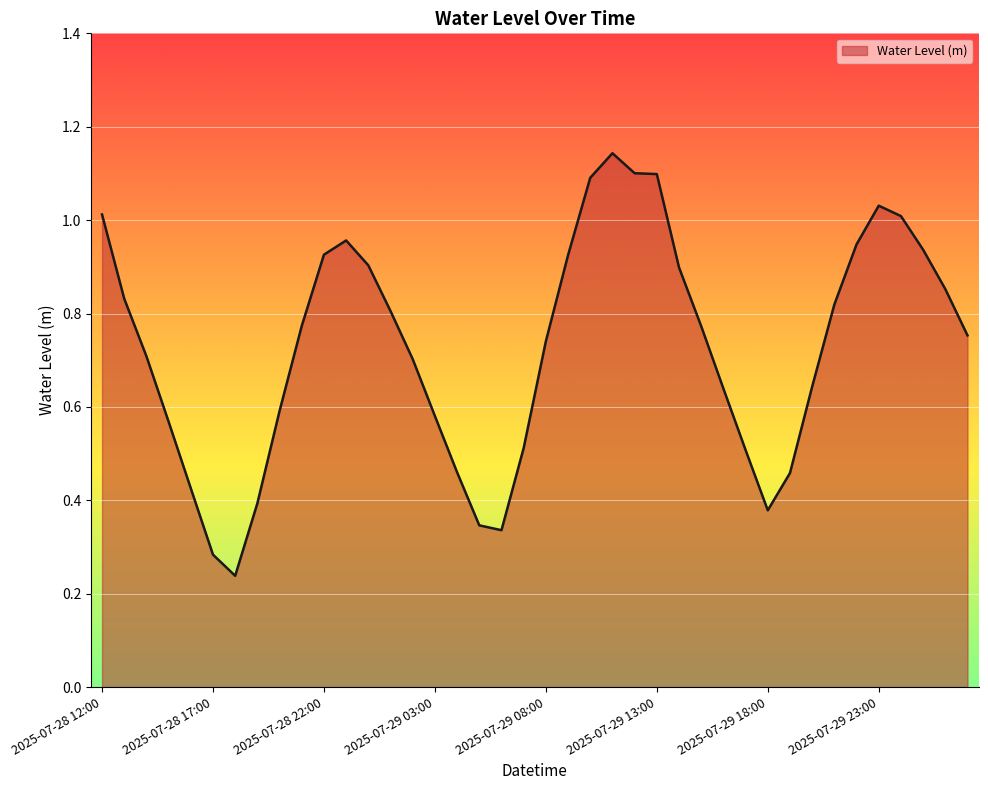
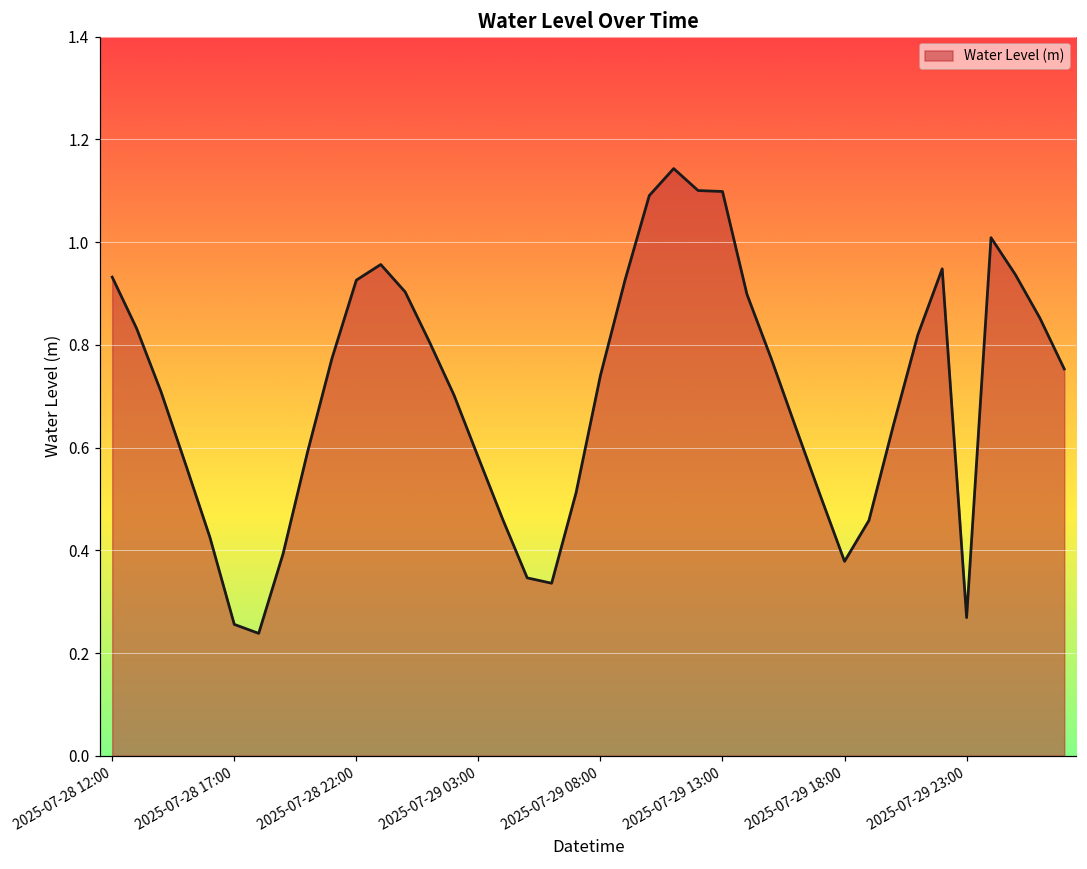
  {
-   "2025-07-28 12:00": 1.01,
-   "2025-07-28 17:00": 0.28,
+   "2025-07-28 12:00": 0.93,
+   "2025-07-28 17:00": 0.26,
    "2025-07-28 22:00": 0.93,
    "2025-07-29 03:00": 0.58,
    "2025-07-29 08:00": 0.74,
    "2025-07-29 13:00": 1.10,
    "2025-07-29 18:00": 0.38,
-   "2025-07-29 23:00": 1.03
+   "2025-07-29 23:00": 0.27
  }
